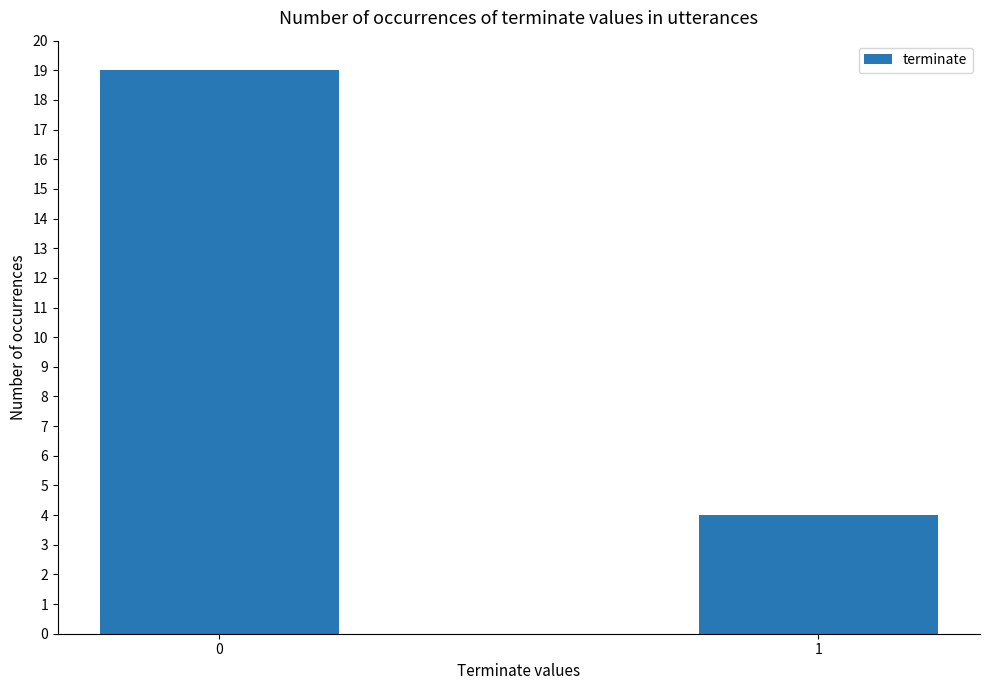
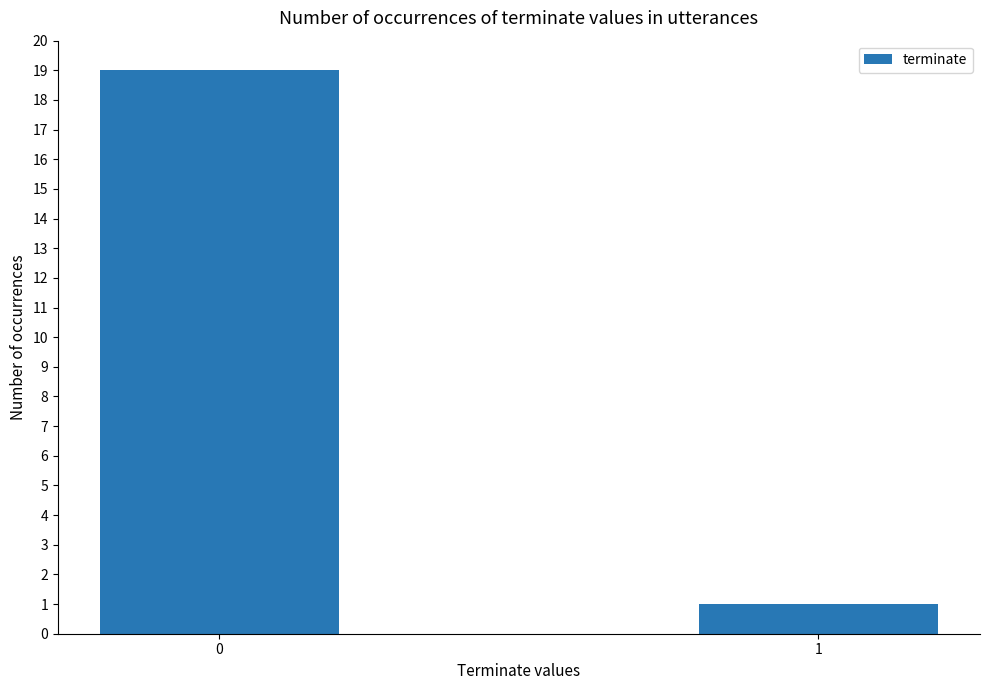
  {
    "0": 19,
-   "1": 4
+   "1": 1
  }
